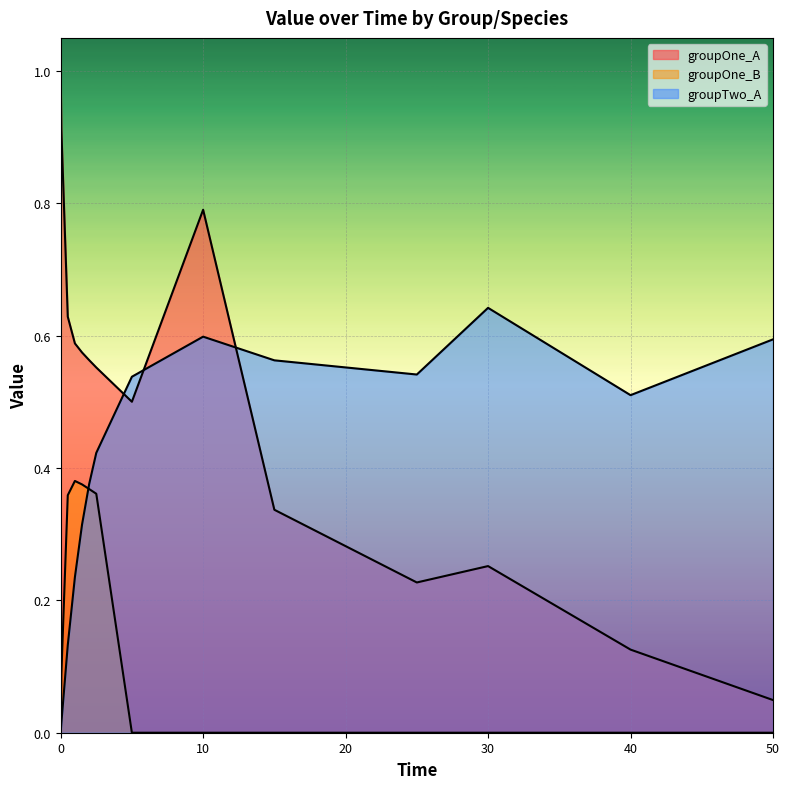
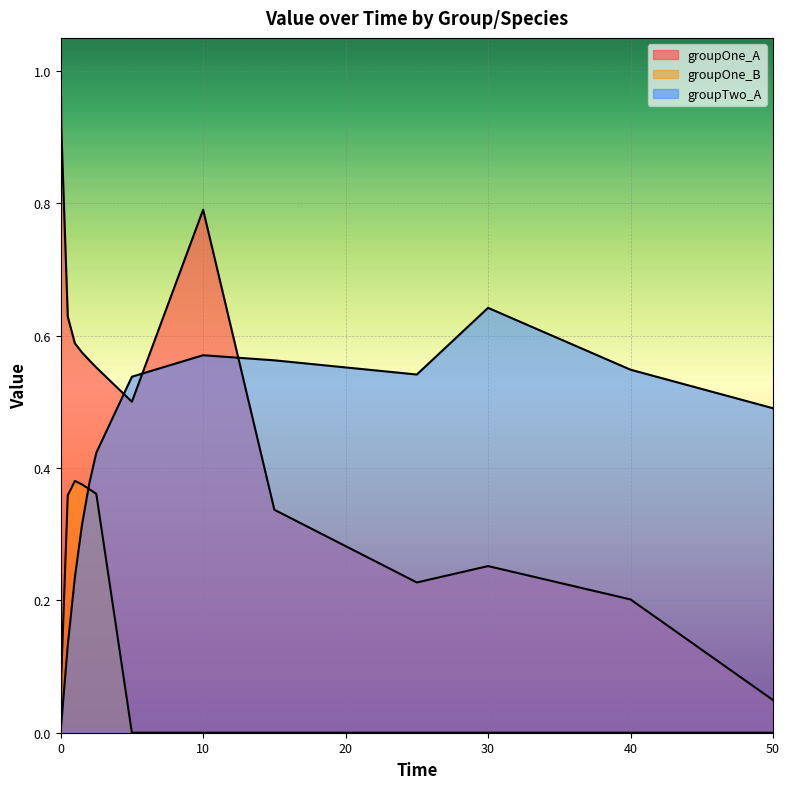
  {
    "groupOne_A": {
      "0": 1.00,
      "10": 0.79,
      "30": 0.25,
-     "40": 0.13,
+     "40": 0.20,
      "50": 0.05
    },
    "groupOne_B": {
      "10": 0.00,
      "30": 0.00,
      "40": 0.00,
      "50": 0.00
    },
    "groupTwo_A": {
-     "10": 0.60,
+     "10": 0.57,
      "30": 0.64,
-     "40": 0.51,
-     "50": 0.59
+     "40": 0.55,
+     "50": 0.49
    }
  }
